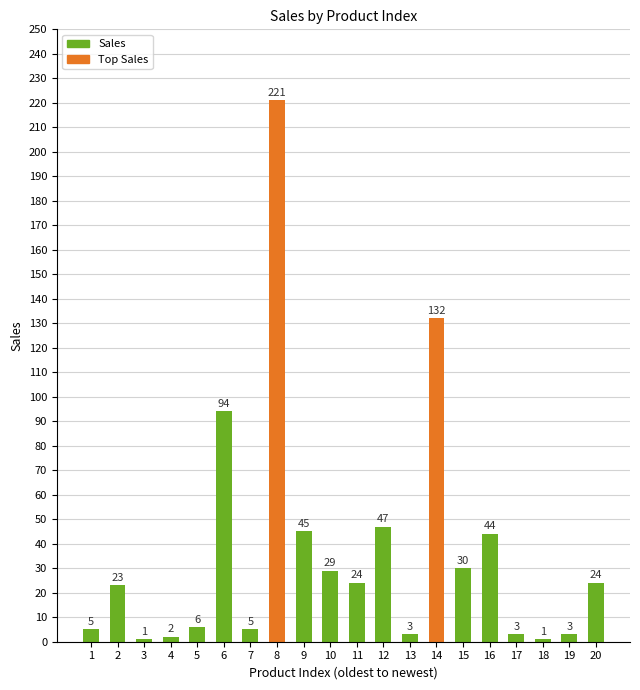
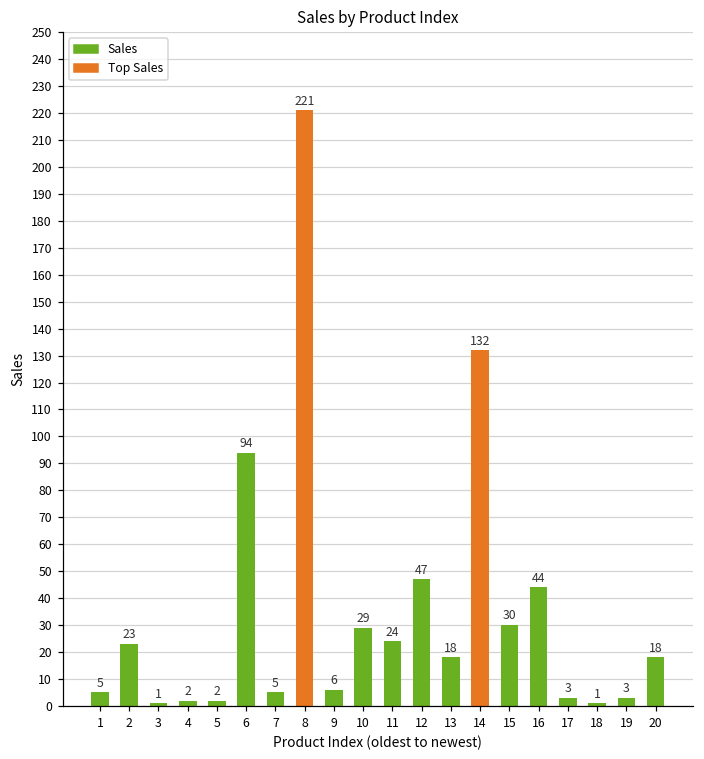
  {
    "1": 5,
    "2": 23,
    "3": 1,
    "4": 2,
-   "5": 6,
+   "5": 2,
    "6": 94,
    "7": 5,
    "8": 221,
-   "9": 45,
+   "9": 6,
    "10": 29,
    "11": 24,
    "12": 47,
-   "13": 3,
+   "13": 18,
    "14": 132,
    "15": 30,
    "16": 44,
    "17": 3,
    "18": 1,
    "19": 3,
-   "20": 24
+   "20": 18
  }
